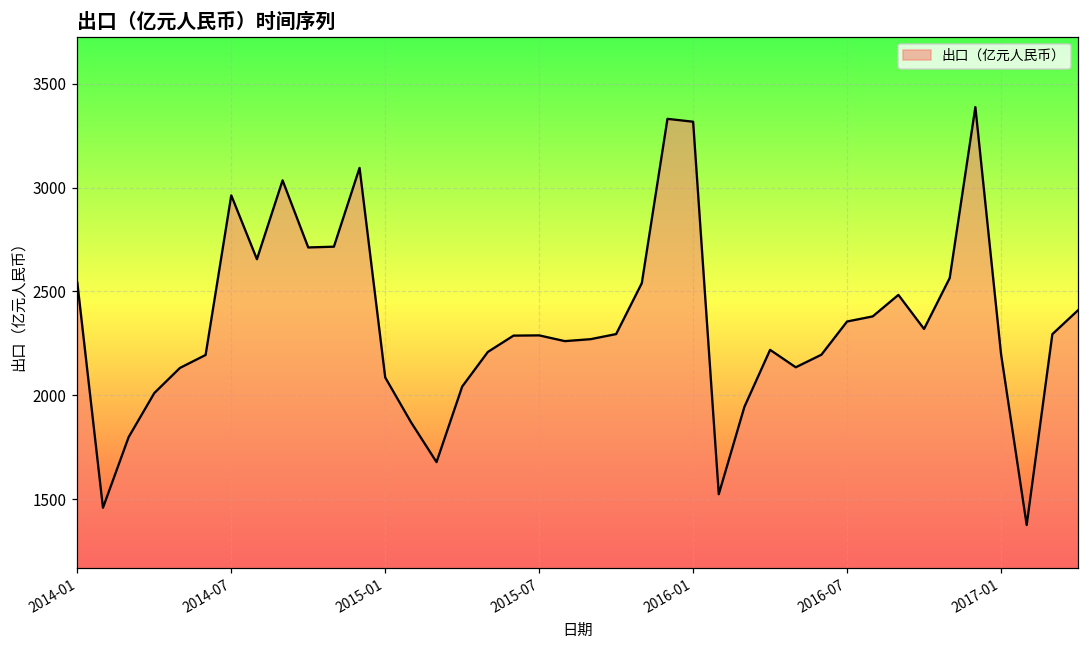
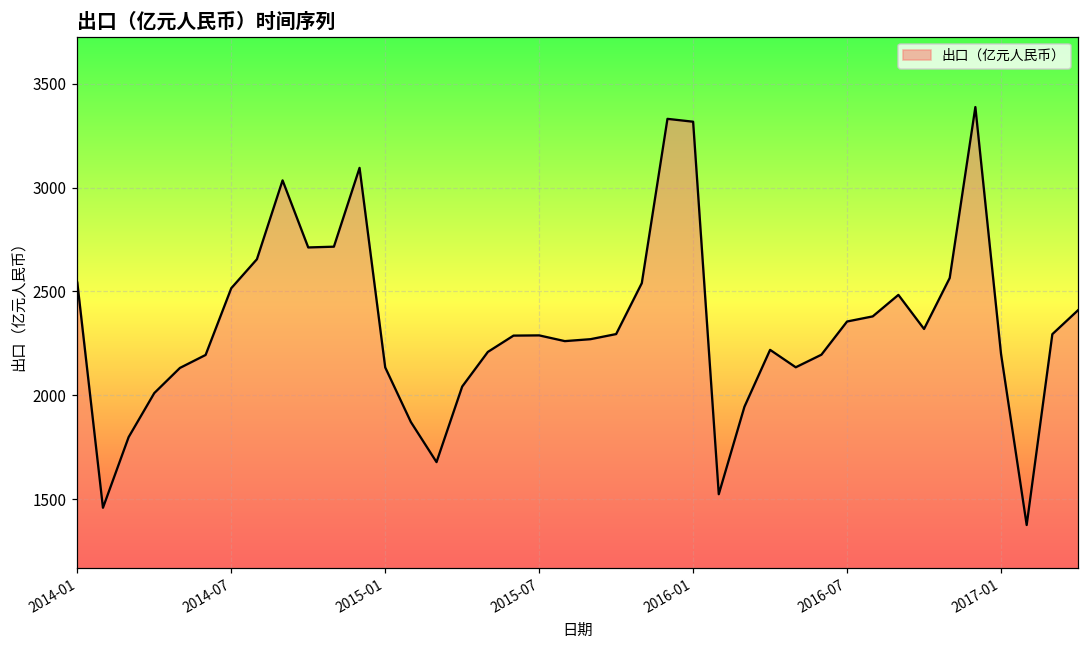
  {
    "2014-01": 2540,
-   "2014-07": 2960,
-   "2015-01": 2090,
+   "2014-07": 2520,
+   "2015-01": 2130,
    "2015-07": 2290,
    "2016-01": 3320,
    "2016-07": 2360,
    "2017-01": 2200
  }
